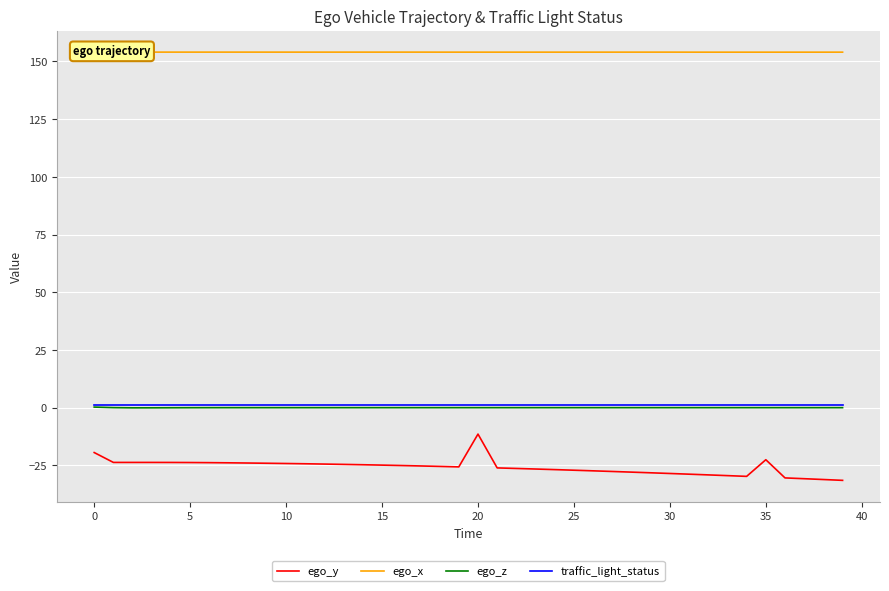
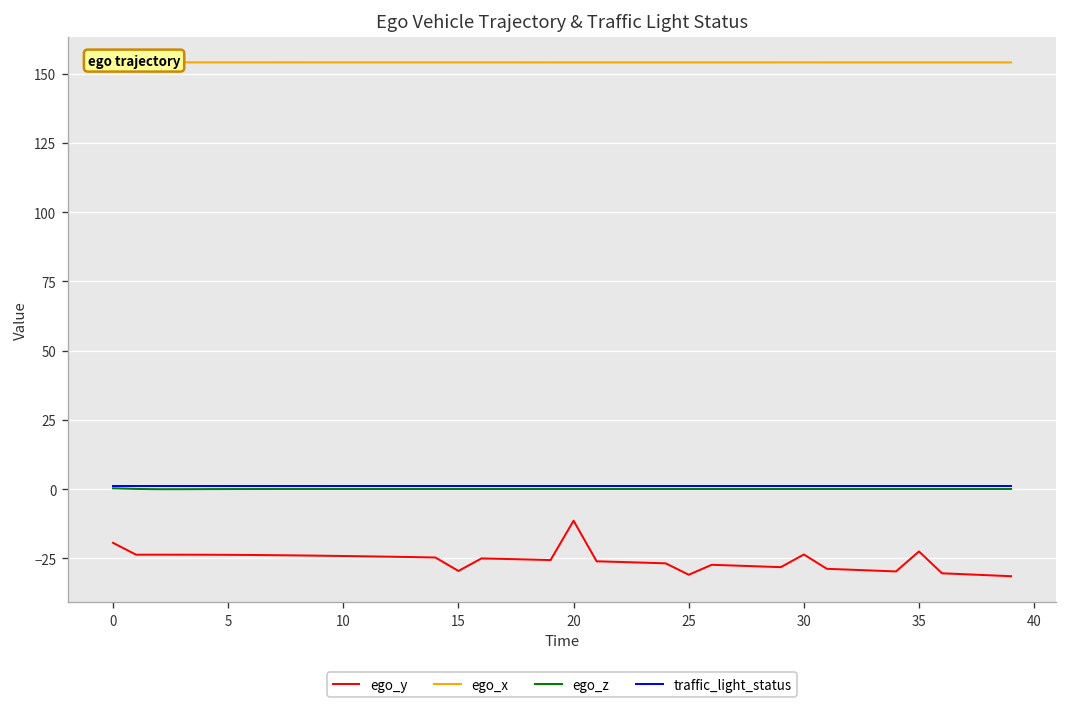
  {
    "ego_y": {
      "0": -19,
      "5": -24,
      "10": -24,
-     "15": -25,
+     "15": -30,
      "20": -11,
-     "25": -27,
-     "30": -28,
+     "25": -31,
+     "30": -24,
      "35": -23
    },
    "ego_x": {
      "5": 154,
      "10": 154,
      "15": 154,
      "20": 154,
      "25": 154,
      "30": 154,
      "35": 154
    }
  }
